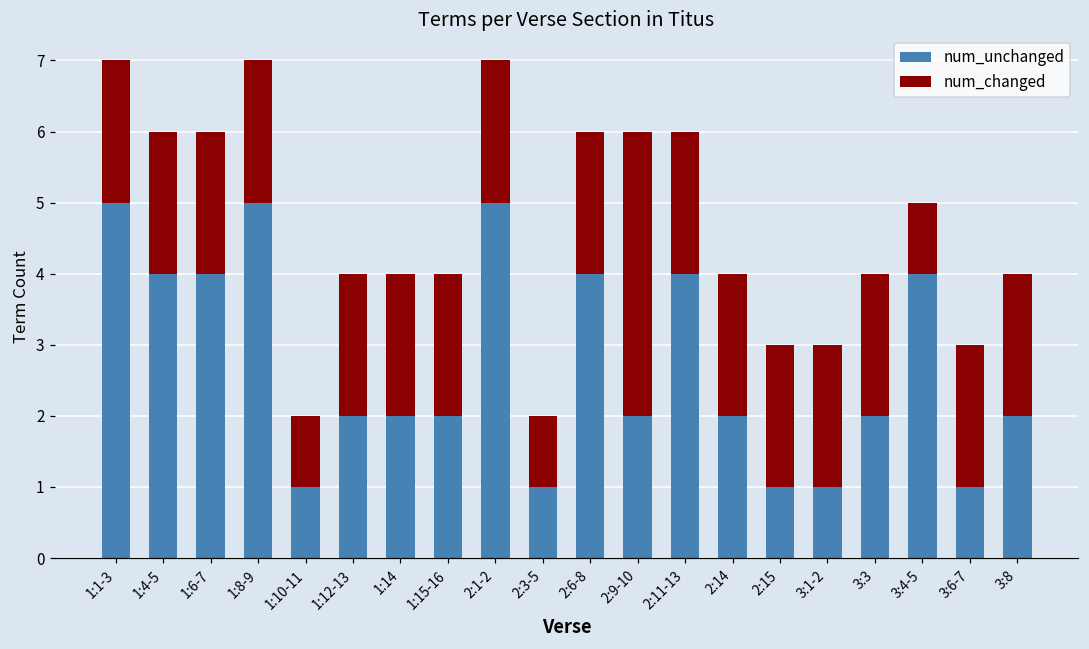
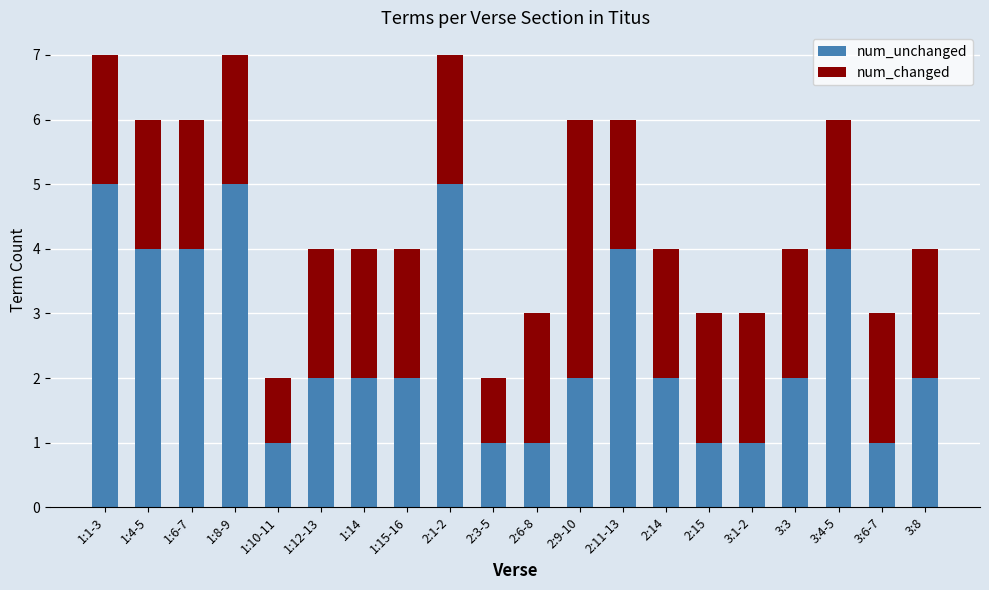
  {
    "num_unchanged": {
      "1:1-3": 5,
      "1:4-5": 4,
      "1:6-7": 4,
      "1:8-9": 5,
      "1:10-11": 1,
      "1:12-13": 2,
      "1:14": 2,
      "1:15-16": 2,
      "2:1-2": 5,
      "2:3-5": 1,
-     "2:6-8": 4,
+     "2:6-8": 1,
      "2:9-10": 2,
      "2:11-13": 4,
      "2:14": 2,
      "2:15": 1,
      "3:1-2": 1,
      "3:3": 2,
      "3:4-5": 4,
      "3:6-7": 1,
      "3:8": 2
    },
    "num_changed": {
      "1:1-3": 2,
      "1:4-5": 2,
      "1:6-7": 2,
      "1:8-9": 2,
      "1:10-11": 1,
      "1:12-13": 2,
      "1:14": 2,
      "1:15-16": 2,
      "2:1-2": 2,
      "2:3-5": 1,
      "2:6-8": 2,
      "2:9-10": 4,
      "2:11-13": 2,
      "2:14": 2,
      "2:15": 2,
      "3:1-2": 2,
      "3:3": 2,
-     "3:4-5": 1,
+     "3:4-5": 2,
      "3:6-7": 2,
      "3:8": 2
    }
  }
